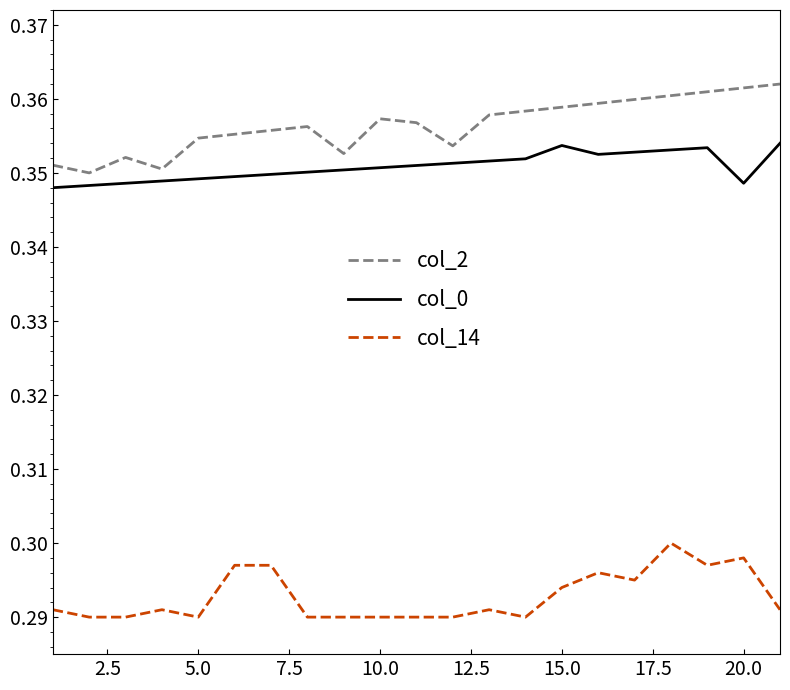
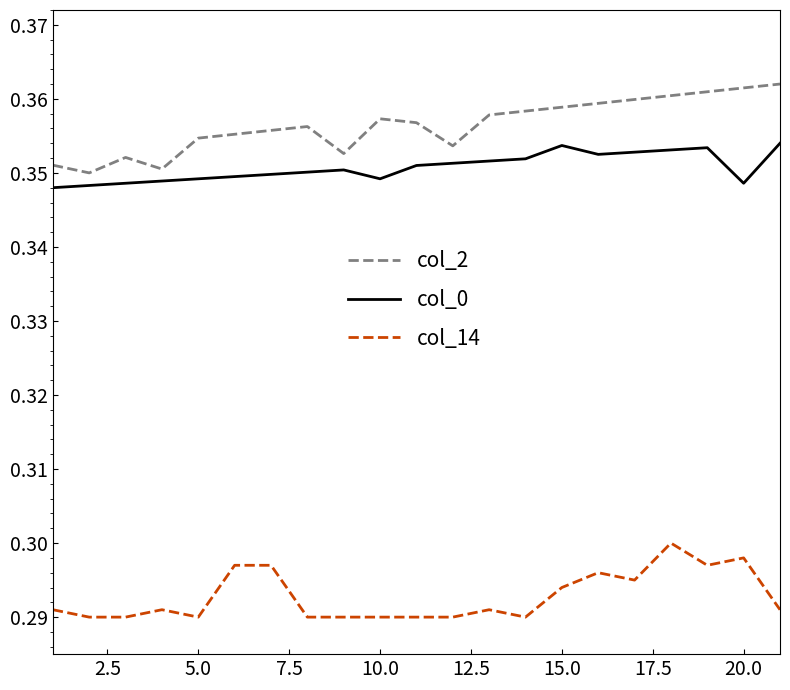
  {
    "col_2": {
      "5.0": 0.355,
      "10.0": 0.357,
      "15.0": 0.359,
      "20.0": 0.361
    },
    "col_0": {
      "5.0": 0.349,
-     "10.0": 0.351,
+     "10.0": 0.349,
      "15.0": 0.354,
      "20.0": 0.349
    },
    "col_14": {
      "5.0": 0.290,
      "10.0": 0.290,
      "15.0": 0.294,
      "20.0": 0.298
    }
  }
